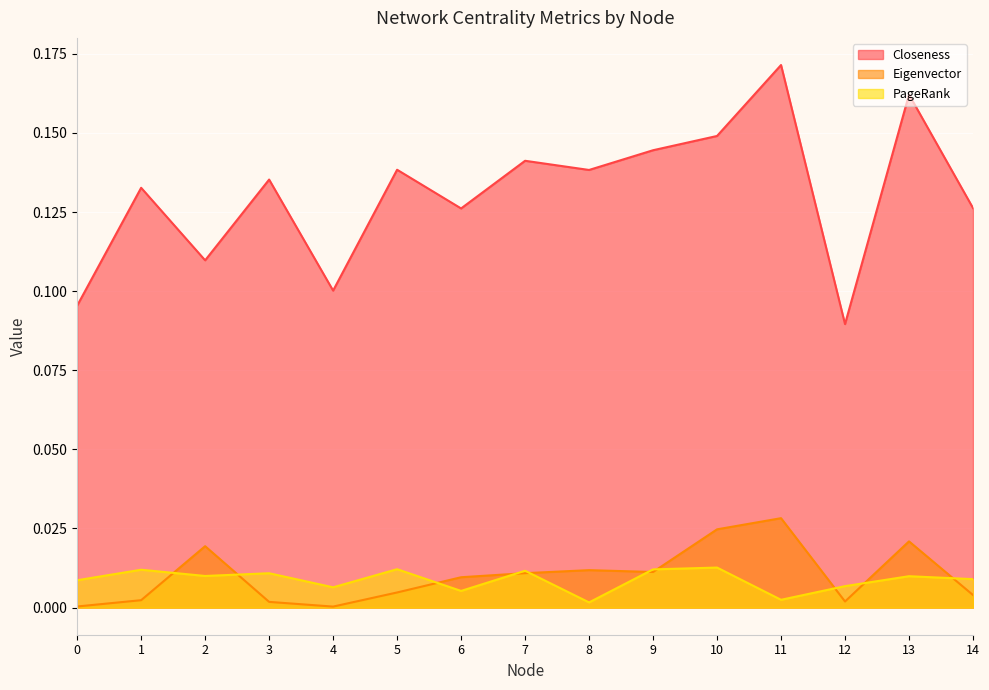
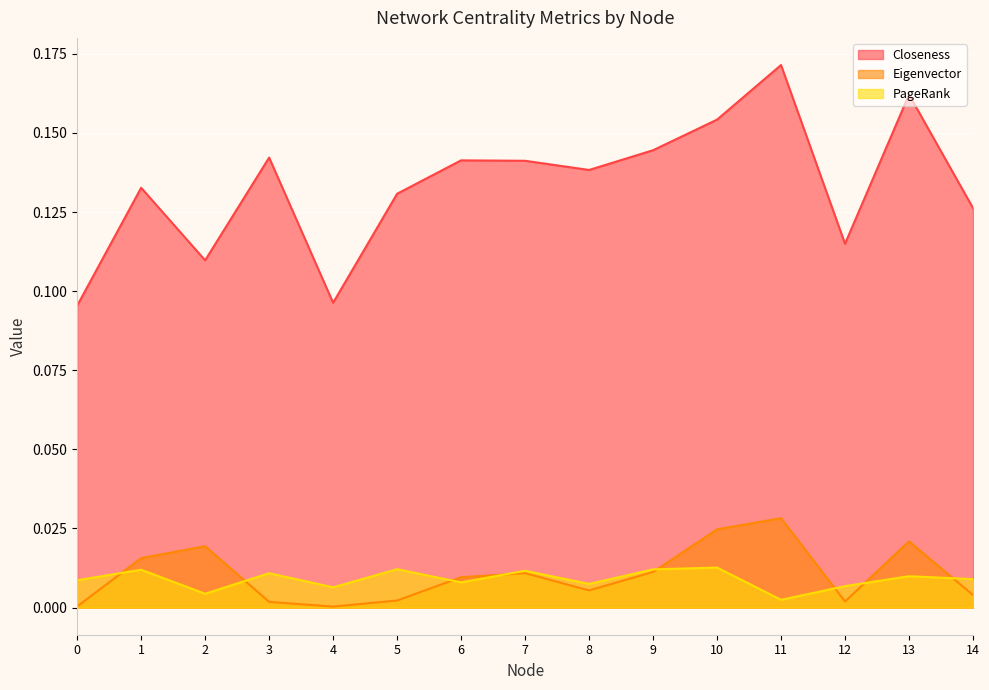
  {
    "Closeness": {
      "0": 0.095,
      "1": 0.133,
      "2": 0.110,
-     "3": 0.135,
-     "4": 0.100,
-     "5": 0.138,
-     "6": 0.126,
+     "3": 0.142,
+     "4": 0.096,
+     "5": 0.131,
+     "6": 0.141,
      "7": 0.141,
      "8": 0.138,
      "9": 0.145,
-     "10": 0.149,
+     "10": 0.154,
      "11": 0.171,
-     "12": 0.090,
+     "12": 0.115,
      "14": 0.126
    },
    "Eigenvector": {
      "0": 0.000,
-     "1": 0.002,
+     "1": 0.016,
      "2": 0.019,
      "3": 0.002,
      "4": 0.000,
-     "5": 0.005,
+     "5": 0.002,
      "6": 0.010,
-     "8": 0.012,
+     "8": 0.005,
      "9": 0.011,
      "10": 0.025,
      "11": 0.028,
      "12": 0.002,
      "13": 0.021,
      "14": 0.004
    },
    "PageRank": {
      "0": 0.009,
      "1": 0.012,
-     "2": 0.010,
+     "2": 0.004,
      "3": 0.011,
      "4": 0.006,
      "5": 0.012,
-     "6": 0.005,
-     "8": 0.002,
+     "6": 0.008,
+     "8": 0.007,
      "9": 0.012,
      "10": 0.013,
      "11": 0.002,
      "12": 0.007,
      "13": 0.010,
      "14": 0.009
    }
  }
